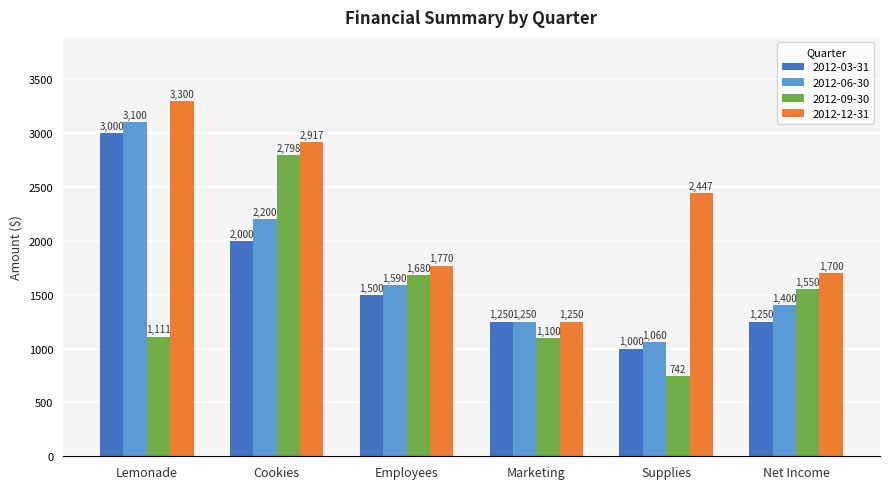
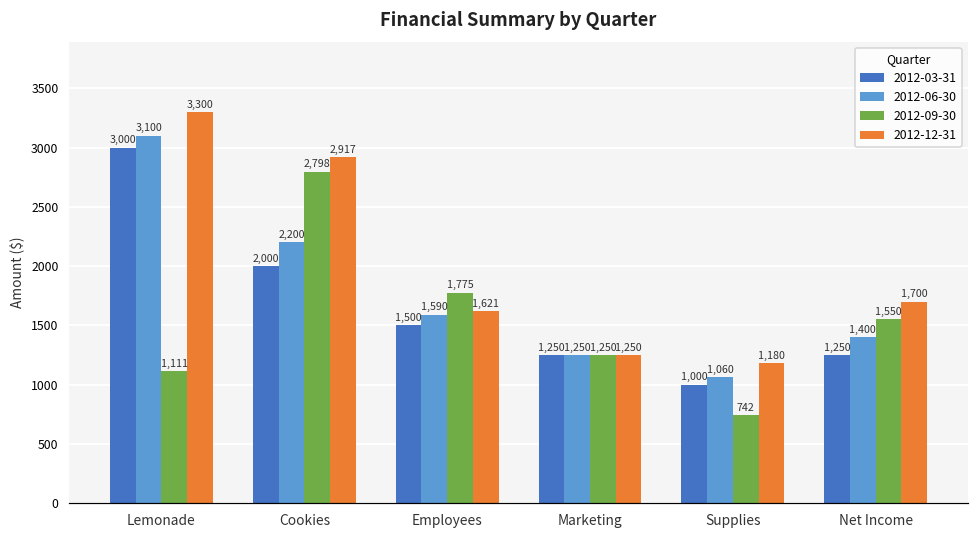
  {
    "2012-09-30": {
      "Lemonade": "1,111",
      "Cookies": "2,798",
-     "Employees": "1,680",
-     "Marketing": "1,100",
+     "Employees": "1,775",
+     "Marketing": "1,250",
      "Supplies": "742",
      "Net Income": "1,550"
    },
    "2012-12-31": {
      "Lemonade": "3,300",
      "Cookies": "2,917",
-     "Employees": "1,770",
+     "Employees": "1,621",
      "Marketing": "1,250",
-     "Supplies": "2,447",
+     "Supplies": "1,180",
      "Net Income": "1,700"
    }
  }
